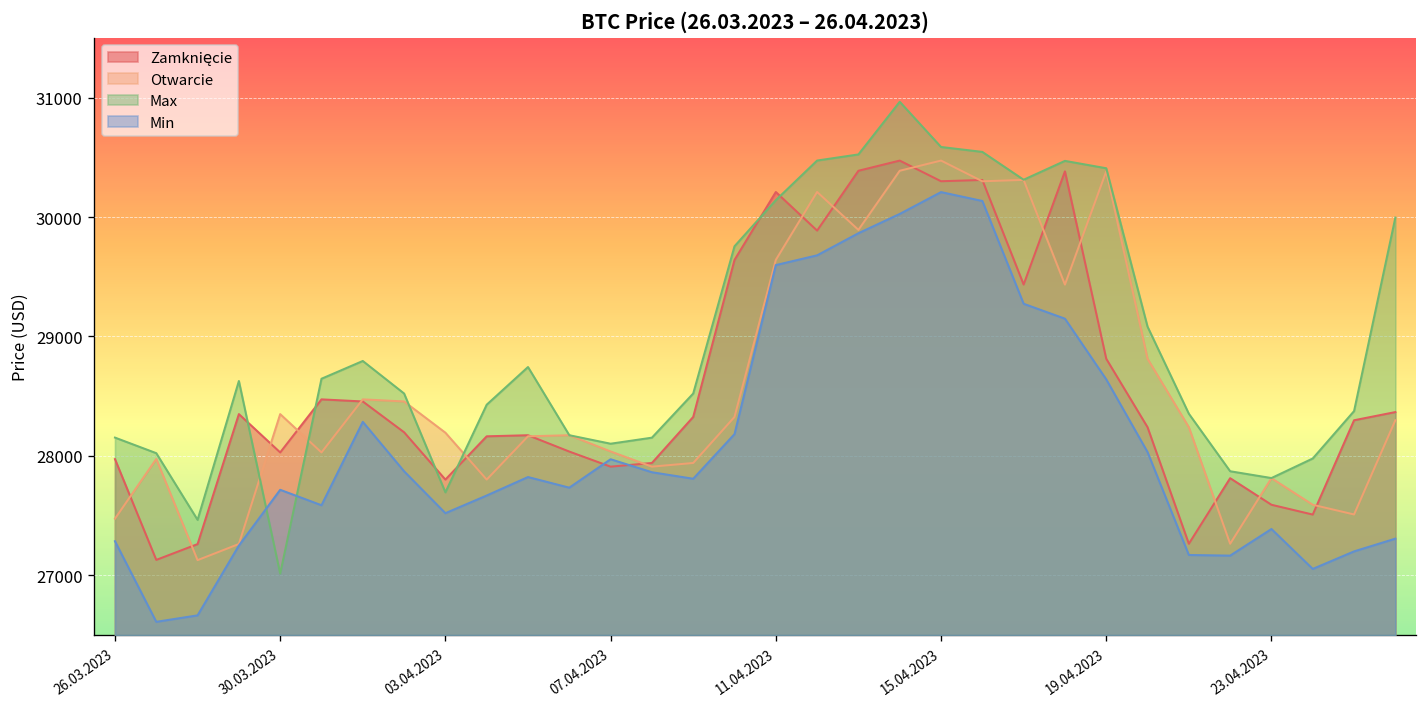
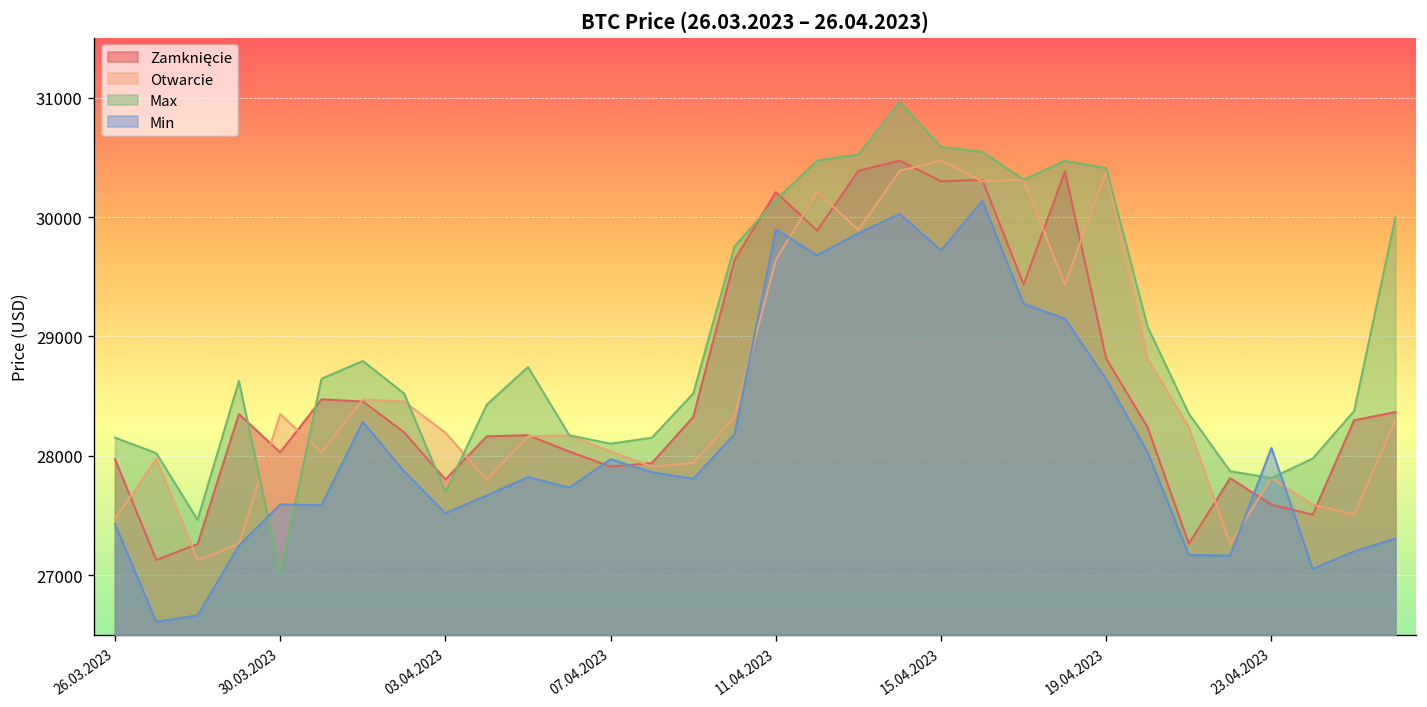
  {
    "Max": {
      "26.03.2023": 28200,
      "30.03.2023": 27000,
      "03.04.2023": 27700,
      "07.04.2023": 28100,
      "11.04.2023": 30100,
      "15.04.2023": 30600,
      "19.04.2023": 30400
    },
    "Min": {
-     "26.03.2023": 27300,
-     "30.03.2023": 27700,
+     "26.03.2023": 27400,
+     "30.03.2023": 27600,
      "03.04.2023": 27500,
      "07.04.2023": 28000,
-     "11.04.2023": 29600,
-     "15.04.2023": 30200,
+     "11.04.2023": 29900,
+     "15.04.2023": 29700,
      "19.04.2023": 28600,
-     "23.04.2023": 27400
+     "23.04.2023": 28100
    }
  }
